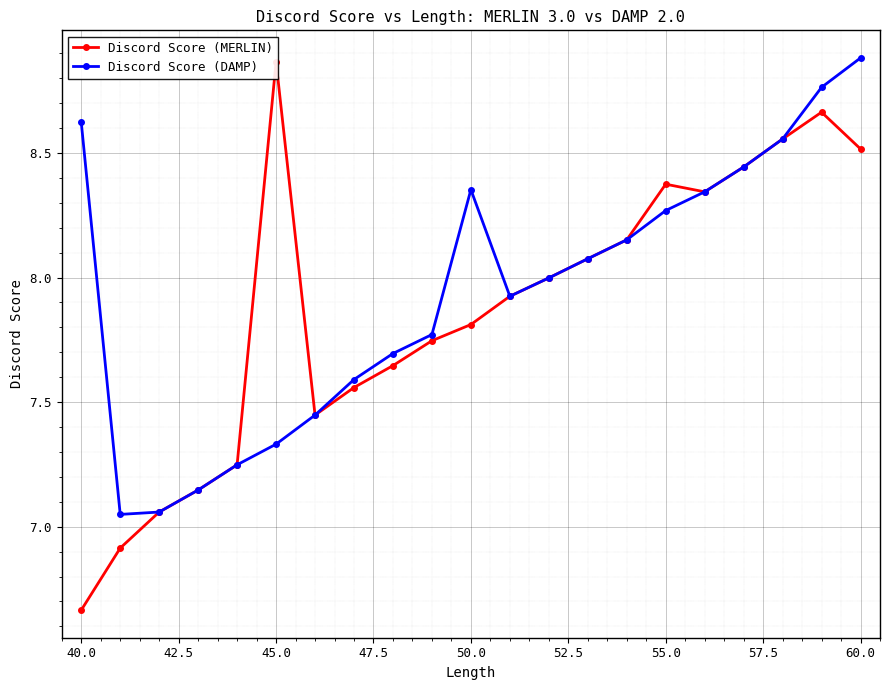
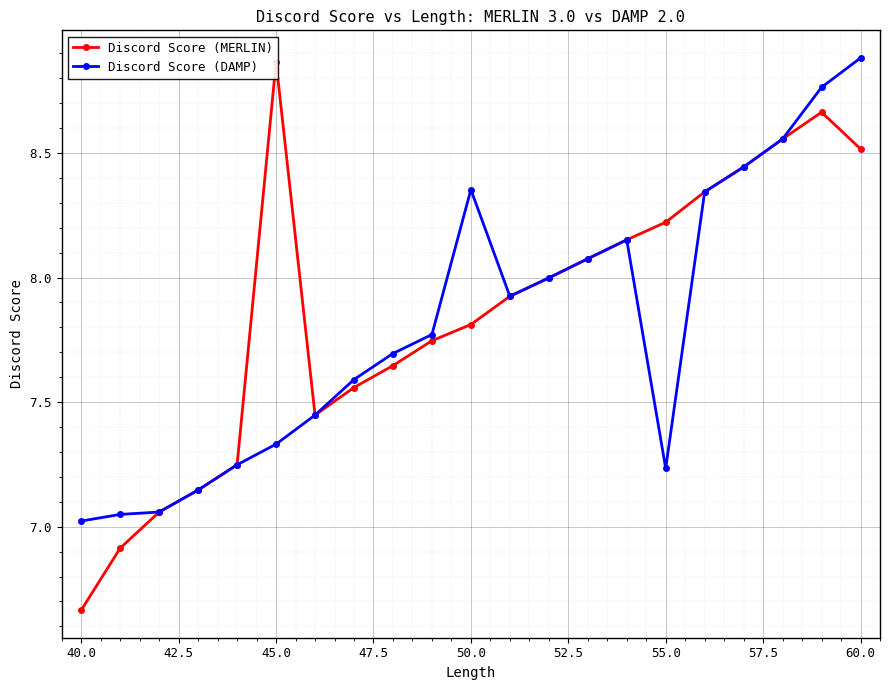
  {
    "Discord Score (MERLIN)": {
      "40.0": 6.67,
      "50.0": 7.81,
-     "55.0": 8.37,
+     "55.0": 8.22,
      "60.0": 8.52
    },
    "Discord Score (DAMP)": {
-     "40.0": 8.62,
+     "40.0": 7.02,
      "45.0": 7.33,
      "50.0": 8.35,
-     "55.0": 8.27,
+     "55.0": 7.23,
      "60.0": 8.88
    }
  }
